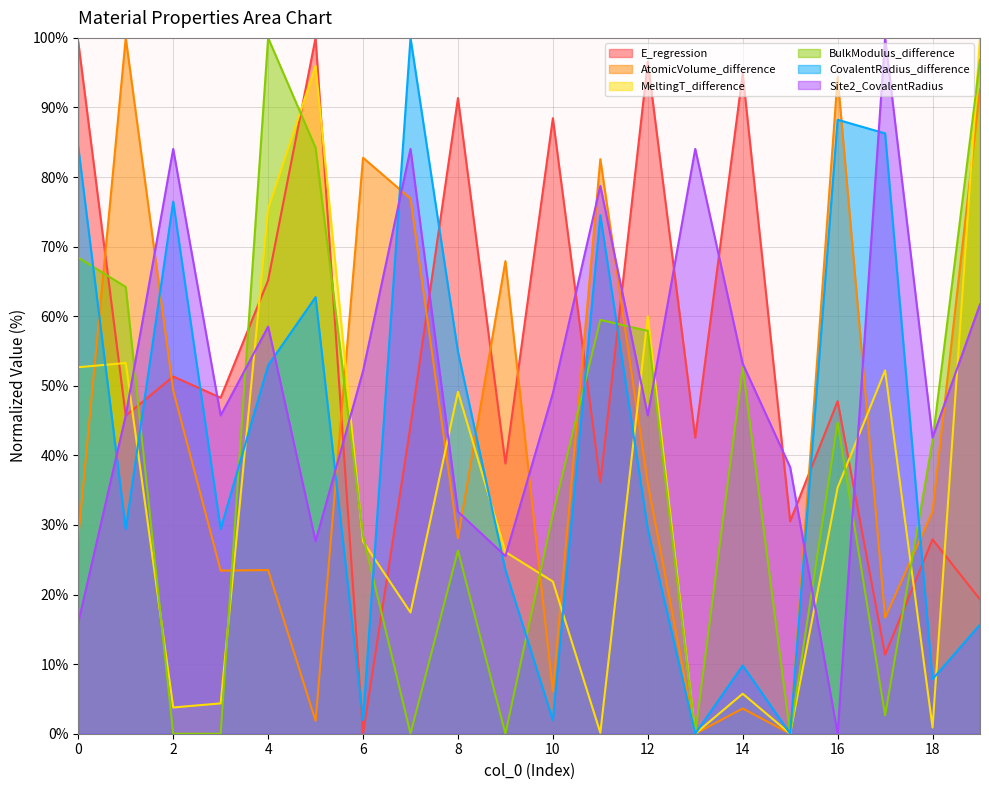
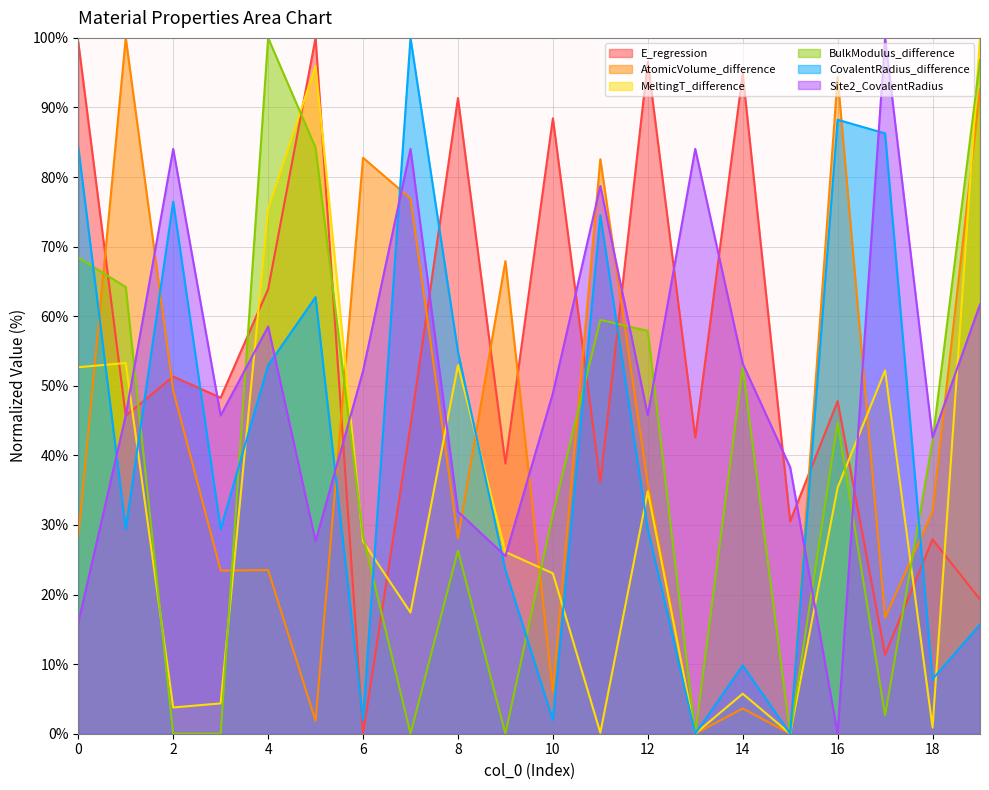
  {
    "E_regression": {
      "0": "99%",
      "2": "51%",
-     "4": "65%",
+     "4": "64%",
      "6": "0%",
      "8": "91%",
      "10": "88%",
      "16": "48%",
      "18": "28%"
    },
    "AtomicVolume_difference": {
      "0": "28%",
      "2": "49%",
      "4": "24%",
      "6": "83%",
      "8": "28%",
      "10": "6%",
      "12": "36%",
      "14": "4%",
      "18": "32%"
    },
    "MeltingT_difference": {
      "0": "53%",
      "2": "4%",
      "4": "75%",
      "6": "28%",
-     "8": "49%",
-     "10": "22%",
-     "12": "60%",
+     "8": "53%",
+     "10": "23%",
+     "12": "35%",
      "14": "6%",
      "16": "35%",
      "18": "1%"
    },
    "BulkModulus_difference": {
      "0": "68%",
      "2": "0%",
      "4": "100%",
      "6": "28%",
      "8": "26%",
      "10": "32%",
      "12": "58%",
      "14": "53%",
      "16": "45%",
      "18": "42%"
    },
    "CovalentRadius_difference": {
      "0": "84%",
      "2": "76%",
      "4": "53%",
      "6": "2%",
      "8": "55%",
      "10": "2%",
      "12": "29%",
      "14": "10%",
      "16": "88%",
      "18": "8%"
    },
    "Site2_CovalentRadius": {
      "0": "16%",
      "2": "84%",
      "4": "59%",
      "6": "52%",
      "8": "32%",
      "10": "49%",
      "12": "46%",
      "14": "53%",
      "16": "0%",
      "18": "43%"
    }
  }
